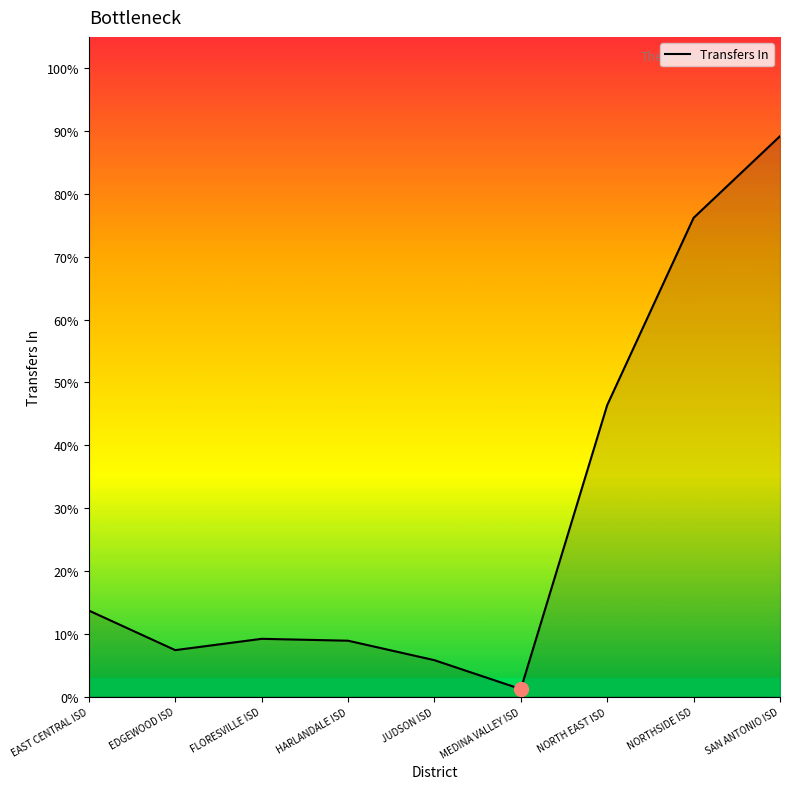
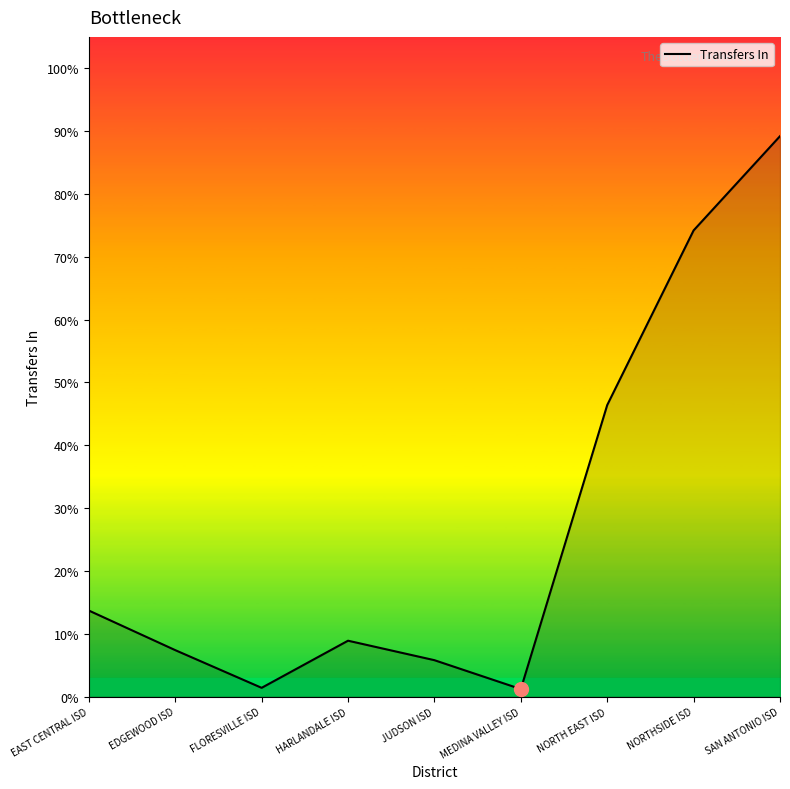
  {
    "Transfers In": {
      "EAST CENTRAL ISD": "14%",
      "EDGEWOOD ISD": "7%",
-     "FLORESVILLE ISD": "9%",
+     "FLORESVILLE ISD": "1%",
      "HARLANDALE ISD": "9%",
      "JUDSON ISD": "6%",
      "NORTH EAST ISD": "46%",
-     "NORTHSIDE ISD": "76%",
+     "NORTHSIDE ISD": "74%",
      "SAN ANTONIO ISD": "89%"
    }
  }
